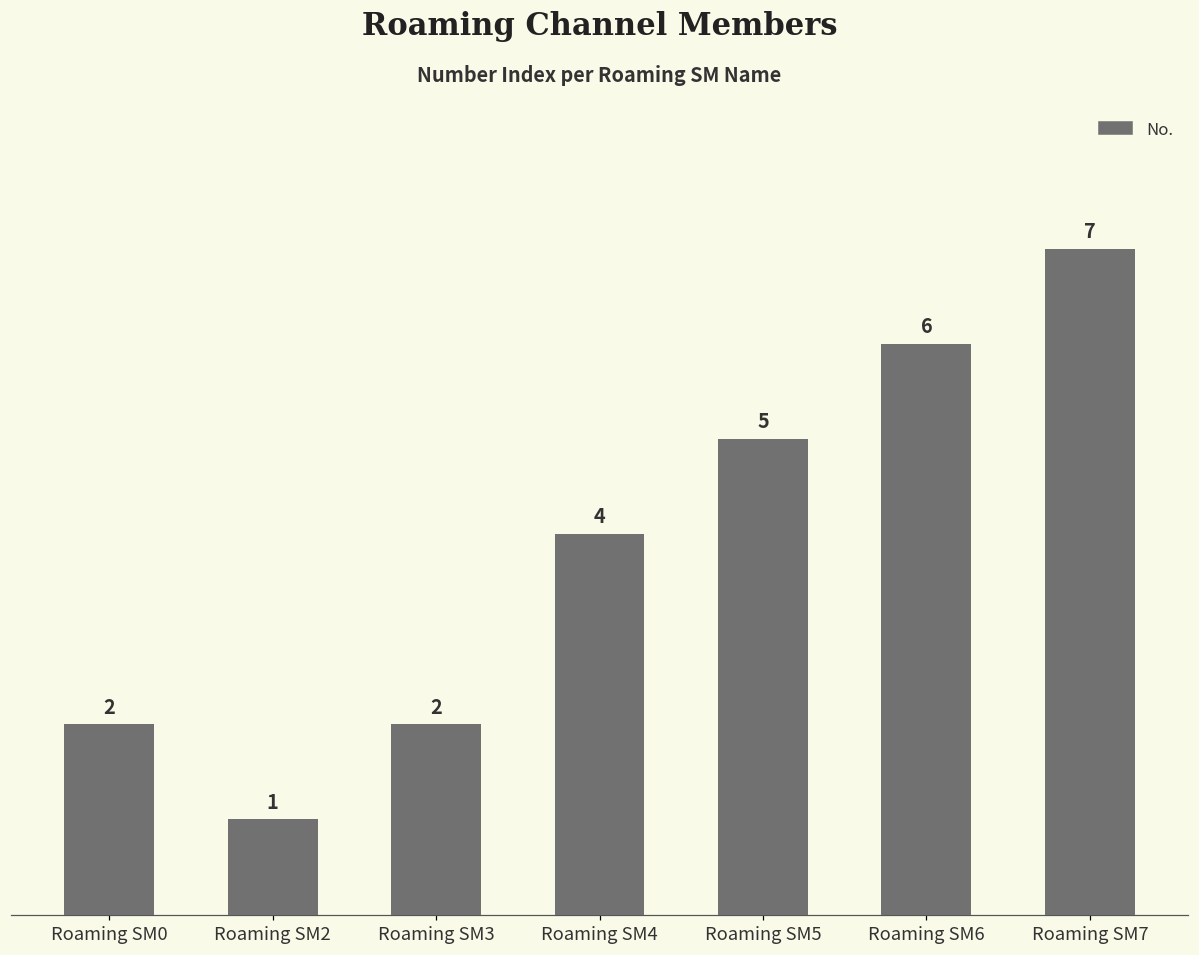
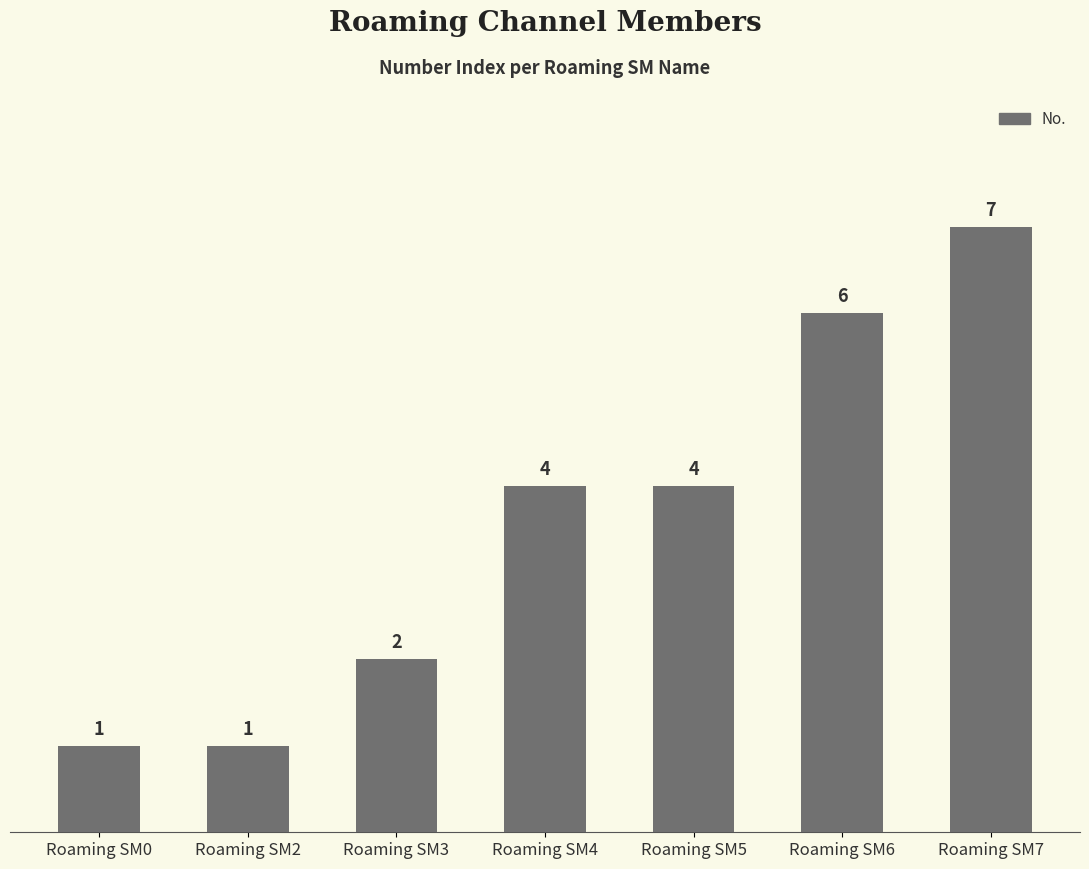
  {
-   "Roaming SM0": 2,
+   "Roaming SM0": 1,
    "Roaming SM2": 1,
    "Roaming SM3": 2,
    "Roaming SM4": 4,
-   "Roaming SM5": 5,
+   "Roaming SM5": 4,
    "Roaming SM6": 6,
    "Roaming SM7": 7
  }
